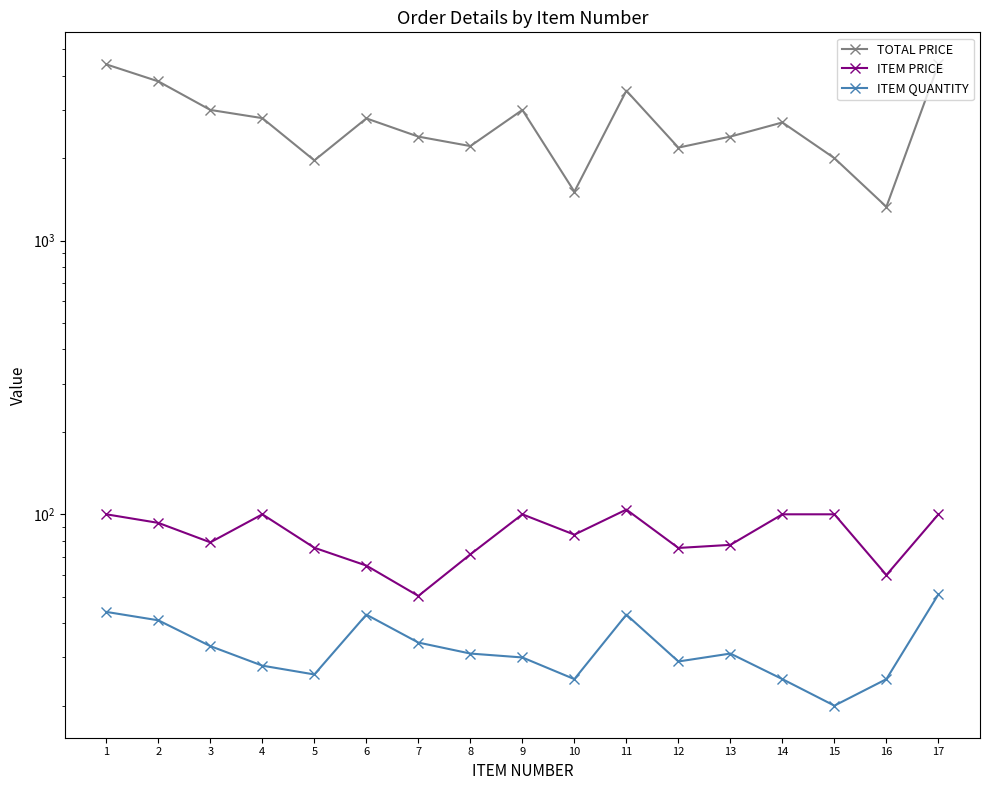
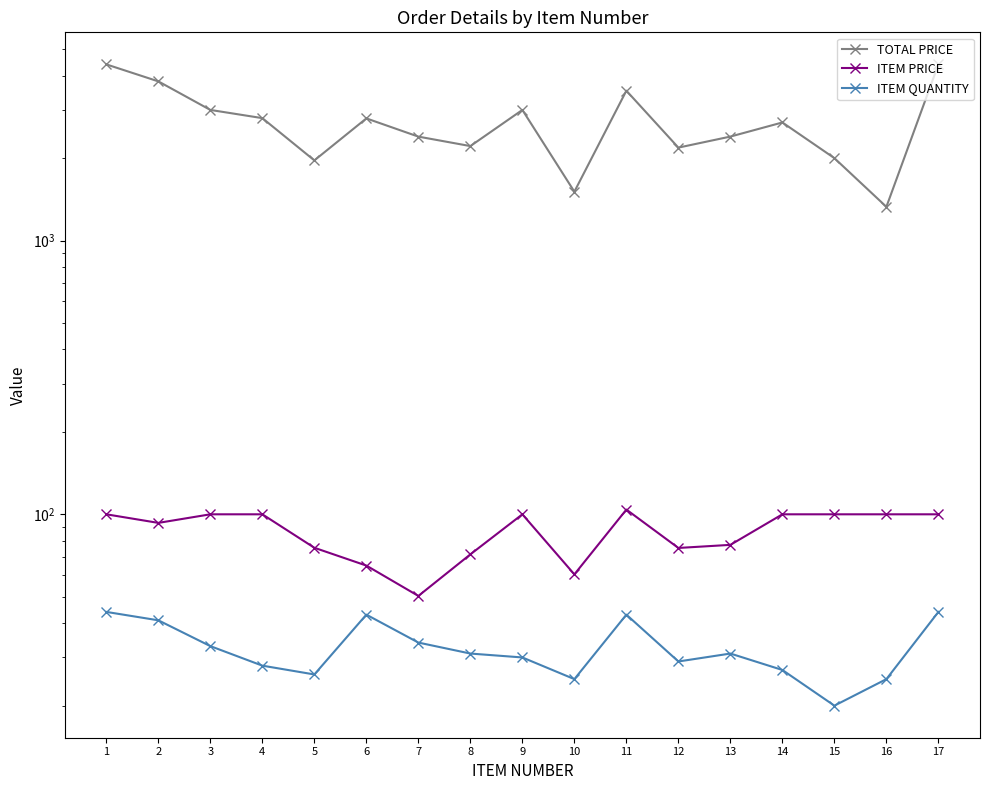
  {
    "TOTAL PRICE": {
      "1": 4400,
      "2": 3800,
      "3": 3000,
      "4": 2800,
      "5": 2000,
      "6": 2800,
      "7": 2400,
      "8": 2200,
      "9": 3000,
      "10": 1500,
      "11": 3500,
      "12": 2200,
      "13": 2400,
      "14": 2700,
      "15": 2000,
      "16": 1300
    },
    "ITEM PRICE": {
      "1": 100,
      "2": 93,
-     "3": 79,
+     "3": 100,
      "4": 100,
      "5": 75,
      "6": 65,
      "7": 50,
      "8": 71,
      "9": 100,
-     "10": 84,
+     "10": 60,
      "11": 104,
      "12": 75,
      "13": 77,
      "14": 100,
      "15": 100,
-     "16": 60,
+     "16": 100,
      "17": 100
    },
    "ITEM QUANTITY": {
      "1": 44,
      "2": 41,
      "3": 33,
      "4": 28,
      "5": 26,
      "6": 43,
      "7": 34,
      "8": 31,
      "9": 30,
      "10": 25,
      "11": 43,
      "12": 29,
      "13": 31,
-     "14": 25,
+     "14": 27,
      "15": 20,
      "16": 25,
-     "17": 51
+     "17": 44
    }
  }
